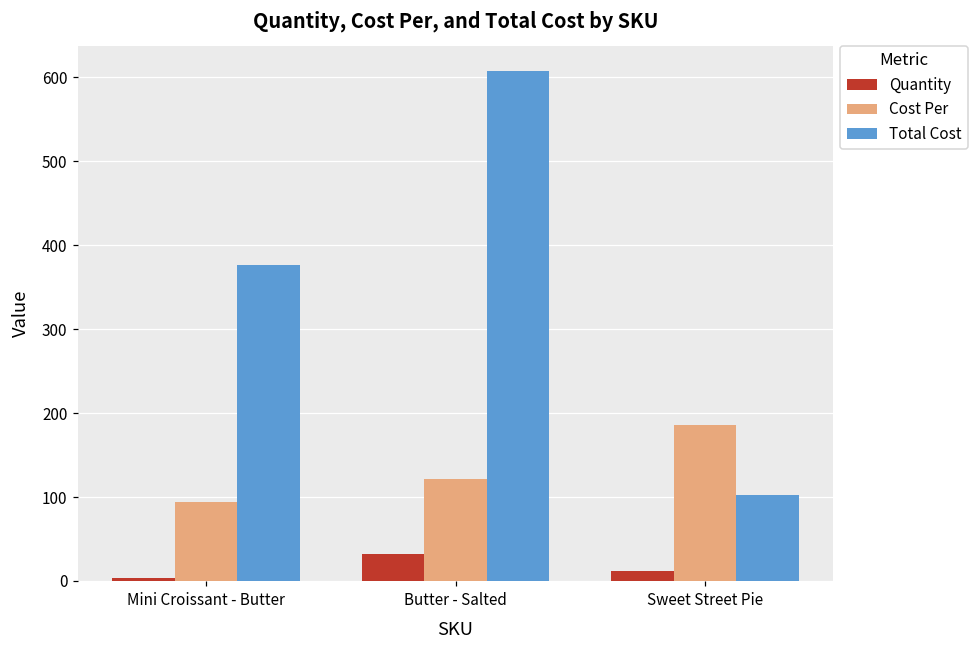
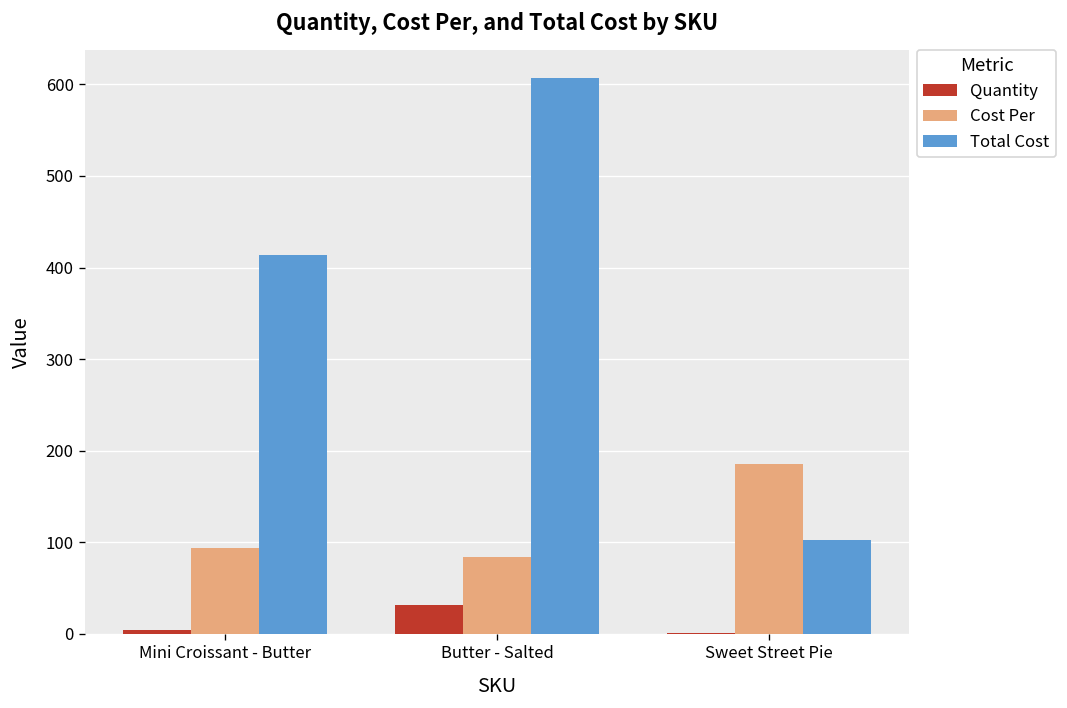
  {
    "Quantity": {
      "Mini Croissant - Butter": 0,
      "Butter - Salted": 30,
-     "Sweet Street Pie": 10
+     "Sweet Street Pie": 0
    },
    "Cost Per": {
      "Mini Croissant - Butter": 90,
-     "Butter - Salted": 120,
+     "Butter - Salted": 80,
      "Sweet Street Pie": 190
    },
    "Total Cost": {
-     "Mini Croissant - Butter": 380,
+     "Mini Croissant - Butter": 410,
      "Butter - Salted": 610,
      "Sweet Street Pie": 100
    }
  }
